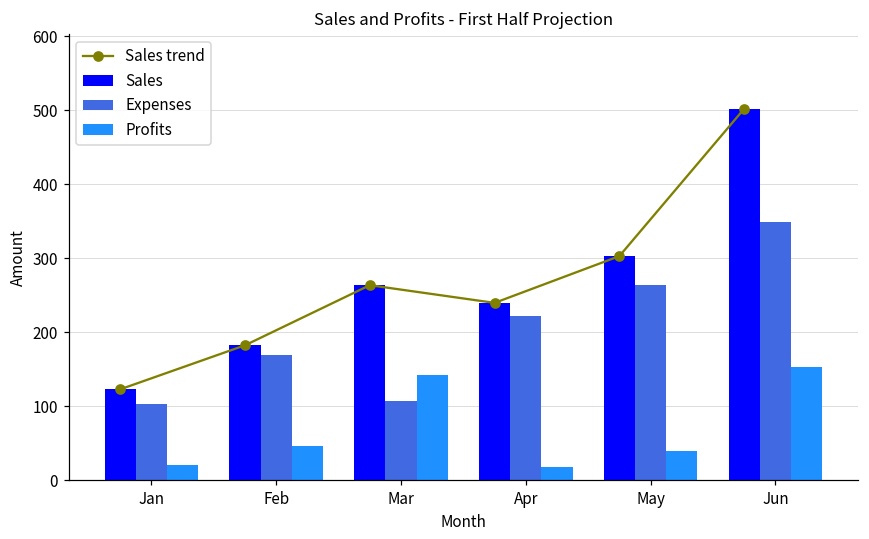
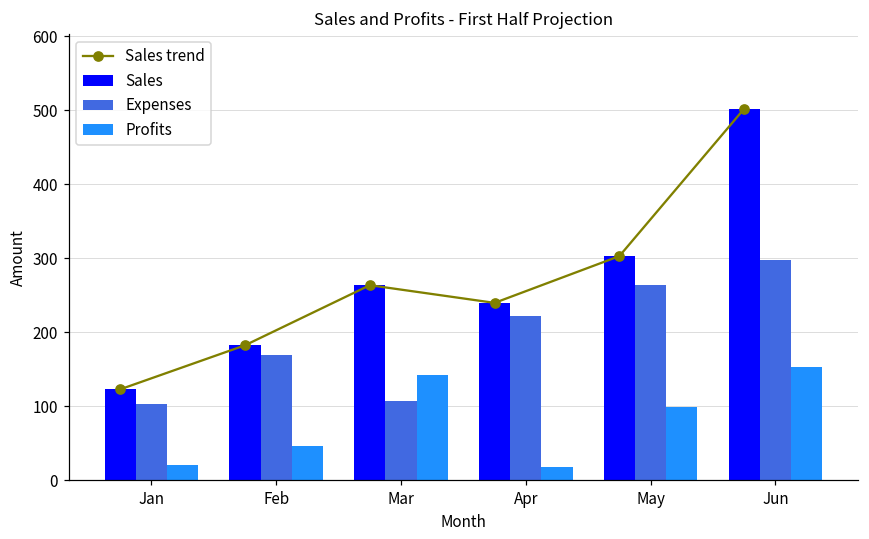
  {
    "Sales": {
      "Jan": 120,
      "Feb": 180,
      "Mar": 260,
      "Apr": 240,
      "May": 300,
      "Jun": 500
    },
    "Expenses": {
      "Jan": 100,
      "Feb": 170,
      "Mar": 110,
      "Apr": 220,
      "May": 260,
-     "Jun": 350
+     "Jun": 300
    },
    "Profits": {
      "Jan": 20,
      "Feb": 50,
      "Mar": 140,
      "Apr": 20,
-     "May": 40,
+     "May": 100,
      "Jun": 150
    }
  }
